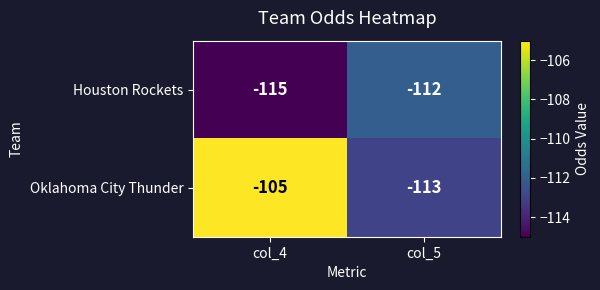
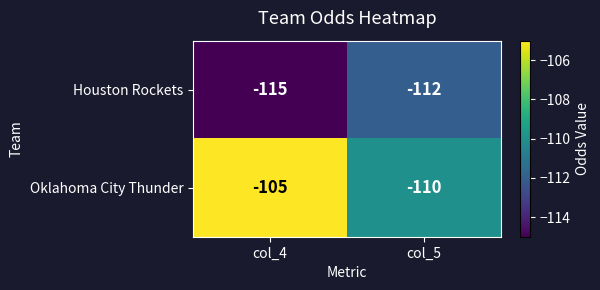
  {
    "Houston Rockets": {
      "col_4": -115,
      "col_5": -112
    },
    "Oklahoma City Thunder": {
      "col_4": -105,
-     "col_5": -113
+     "col_5": -110
    }
  }
